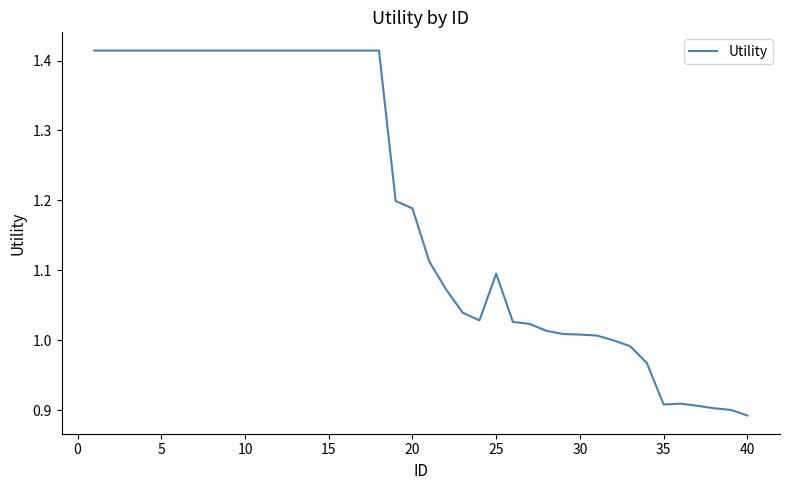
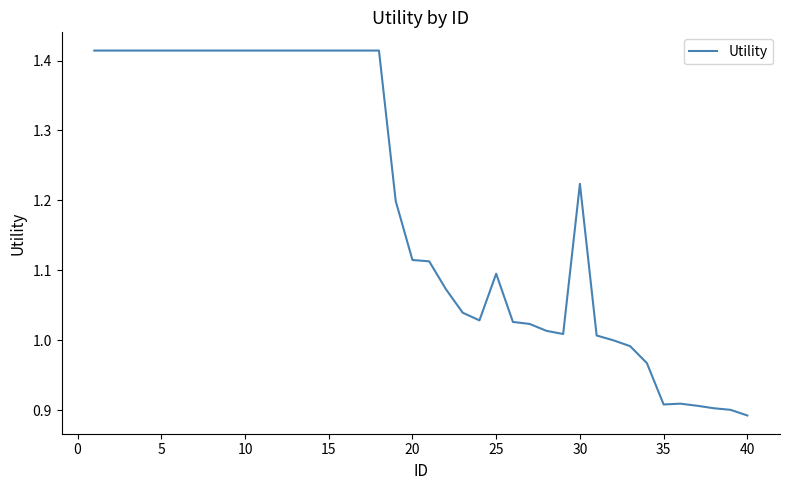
  {
    "5": 1.41,
    "10": 1.41,
    "15": 1.41,
-   "20": 1.19,
+   "20": 1.11,
    "25": 1.10,
-   "30": 1.01,
+   "30": 1.22,
    "35": 0.91,
    "40": 0.89
  }
